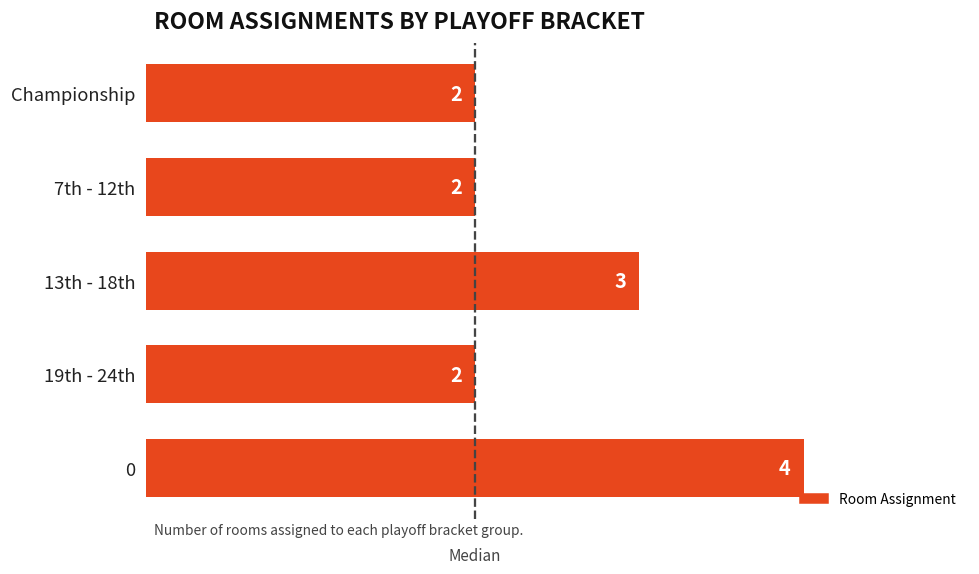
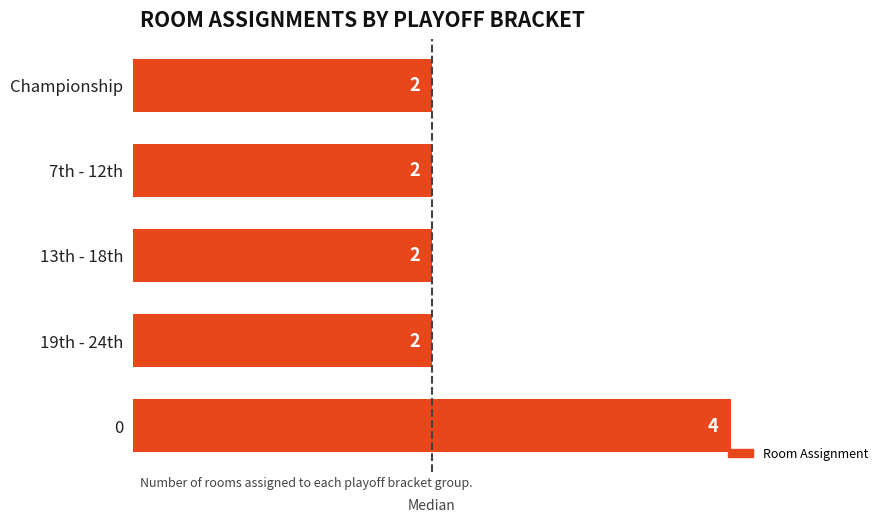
  {
    "Championship": 2,
    "7th - 12th": 2,
-   "13th - 18th": 3,
+   "13th - 18th": 2,
    "19th - 24th": 2,
    "0": 4
  }
